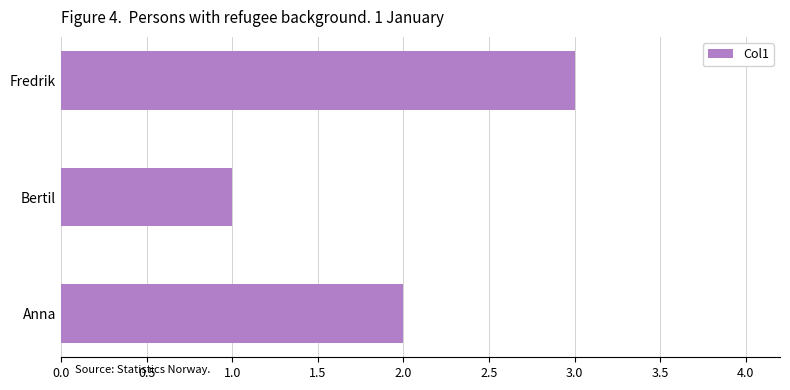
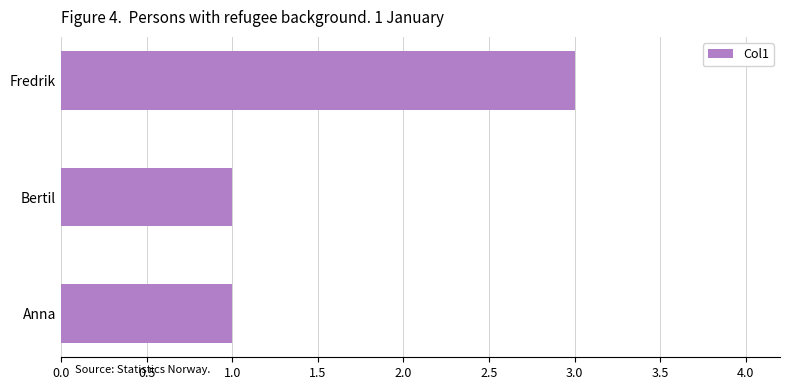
  {
    "Fredrik": 3,
    "Bertil": 1,
-   "Anna": 2
+   "Anna": 1
  }
